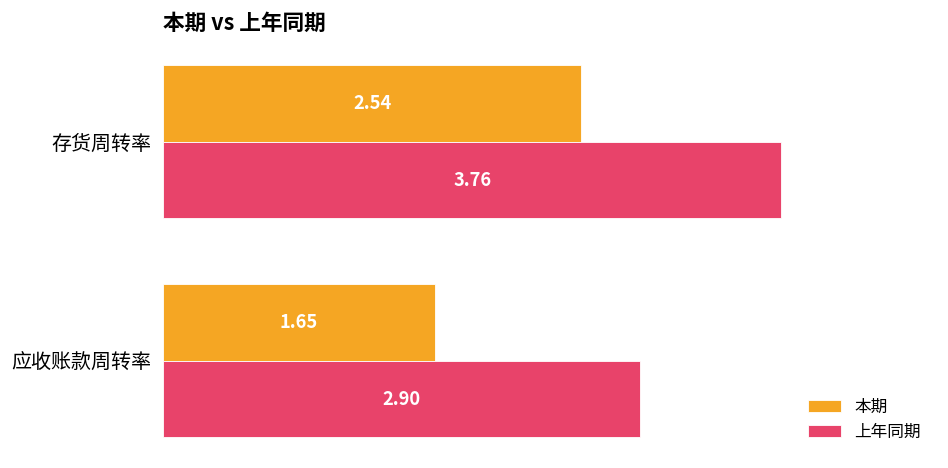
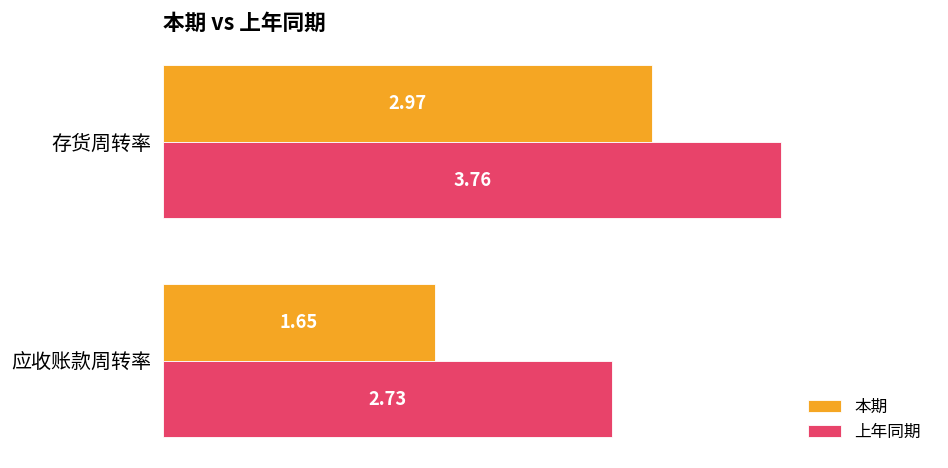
  {
    "本期": {
-     "存货周转率": 2.54,
+     "存货周转率": 2.97,
      "应收账款周转率": 1.65
    },
    "上年同期": {
      "存货周转率": 3.76,
-     "应收账款周转率": 2.90
+     "应收账款周转率": 2.73
    }
  }
